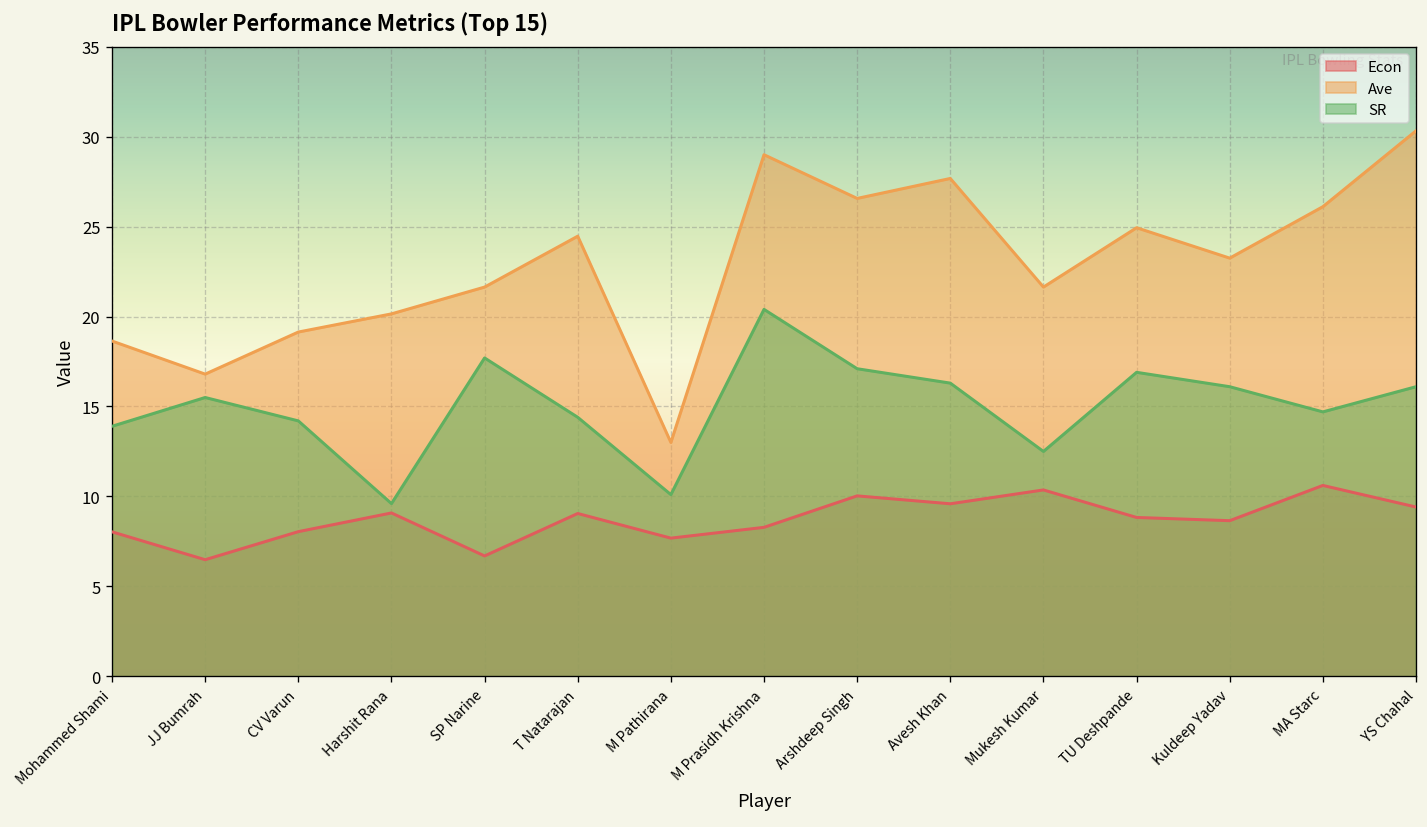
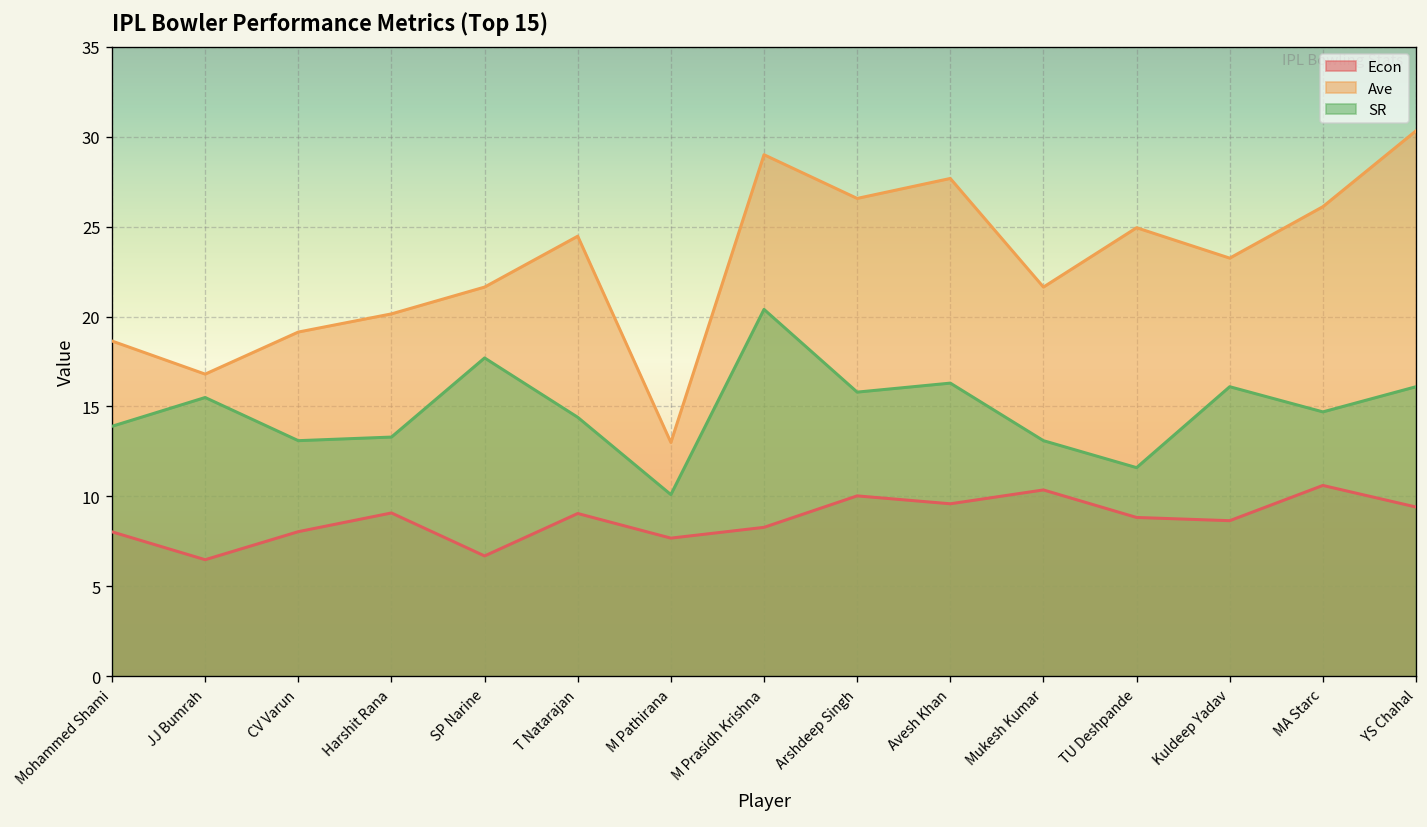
  {
    "SR": {
      "Mohammed Shami": 13.9,
      "JJ Bumrah": 15.5,
-     "CV Varun": 14.2,
-     "Harshit Rana": 9.6,
+     "CV Varun": 13.1,
+     "Harshit Rana": 13.3,
      "SP Narine": 17.7,
      "T Natarajan": 14.4,
      "M Pathirana": 10.1,
      "M Prasidh Krishna": 20.4,
-     "Arshdeep Singh": 17.1,
+     "Arshdeep Singh": 15.8,
      "Avesh Khan": 16.3,
-     "Mukesh Kumar": 12.5,
-     "TU Deshpande": 16.9,
+     "Mukesh Kumar": 13.1,
+     "TU Deshpande": 11.6,
      "Kuldeep Yadav": 16.1,
      "MA Starc": 14.7,
      "YS Chahal": 16.1
    }
  }
